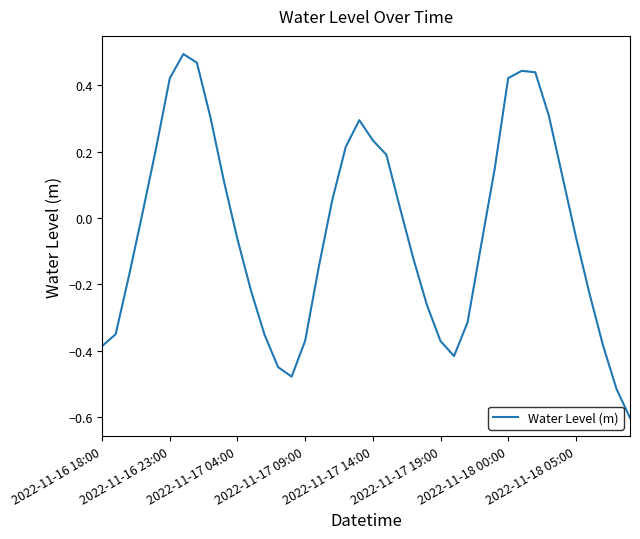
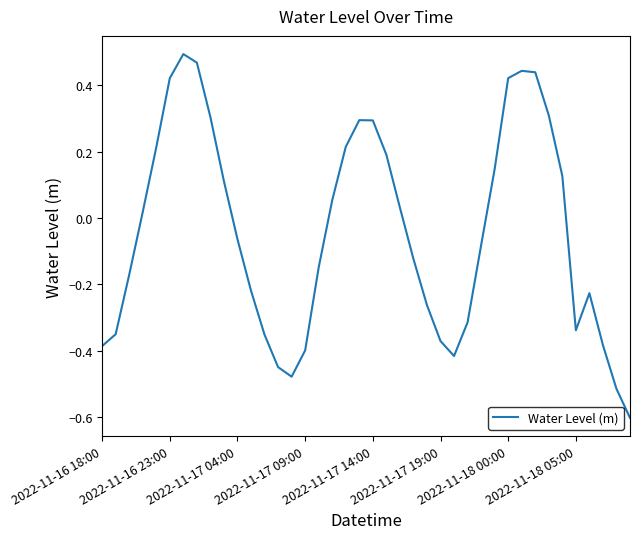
  {
    "2022-11-16 18:00": -0.39,
    "2022-11-16 23:00": 0.42,
    "2022-11-17 04:00": -0.06,
-   "2022-11-17 09:00": -0.37,
-   "2022-11-17 14:00": 0.23,
+   "2022-11-17 09:00": -0.40,
+   "2022-11-17 14:00": 0.29,
    "2022-11-17 19:00": -0.37,
    "2022-11-18 00:00": 0.42,
-   "2022-11-18 05:00": -0.06
+   "2022-11-18 05:00": -0.34
  }
